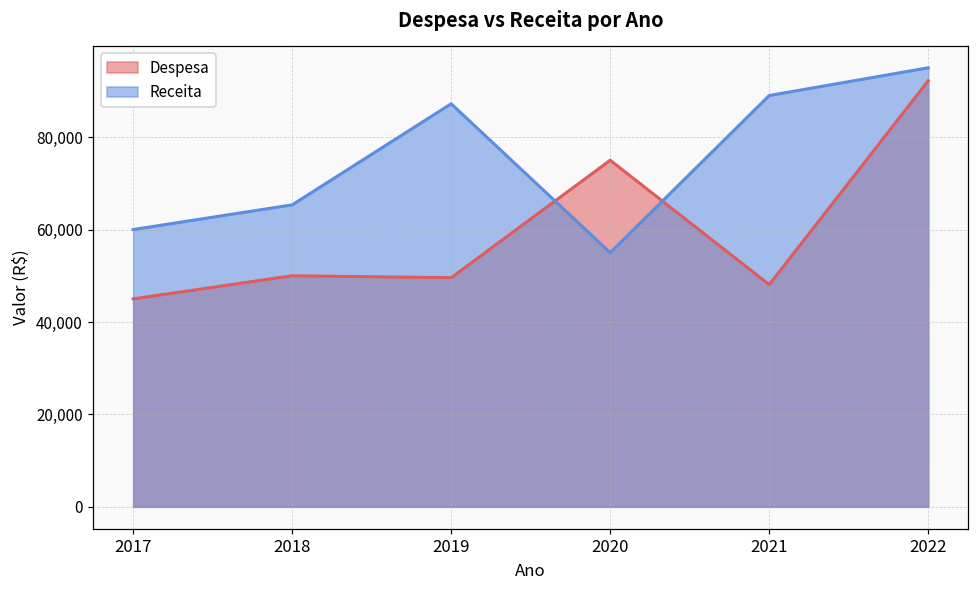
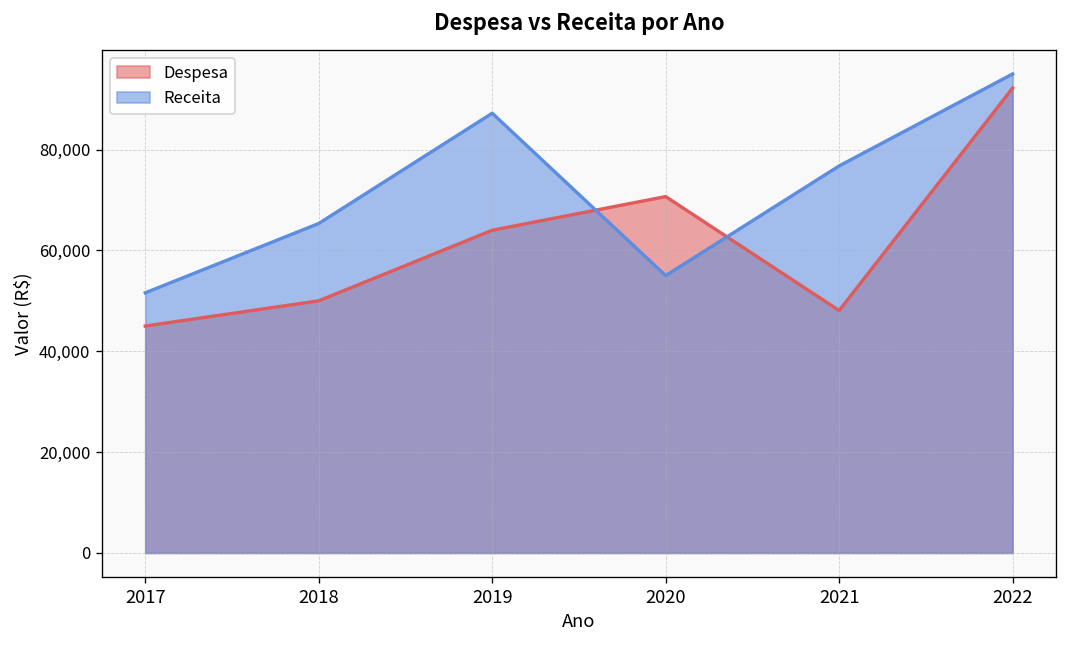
  {
    "Despesa": {
      "2017": "45,000",
      "2018": "50,000",
-     "2019": "50,000",
-     "2020": "75,000",
+     "2019": "64,000",
+     "2020": "71,000",
      "2021": "48,000",
      "2022": "92,000"
    },
    "Receita": {
-     "2017": "60,000",
+     "2017": "52,000",
      "2018": "65,000",
      "2019": "87,000",
      "2020": "55,000",
-     "2021": "89,000",
+     "2021": "77,000",
      "2022": "95,000"
    }
  }
